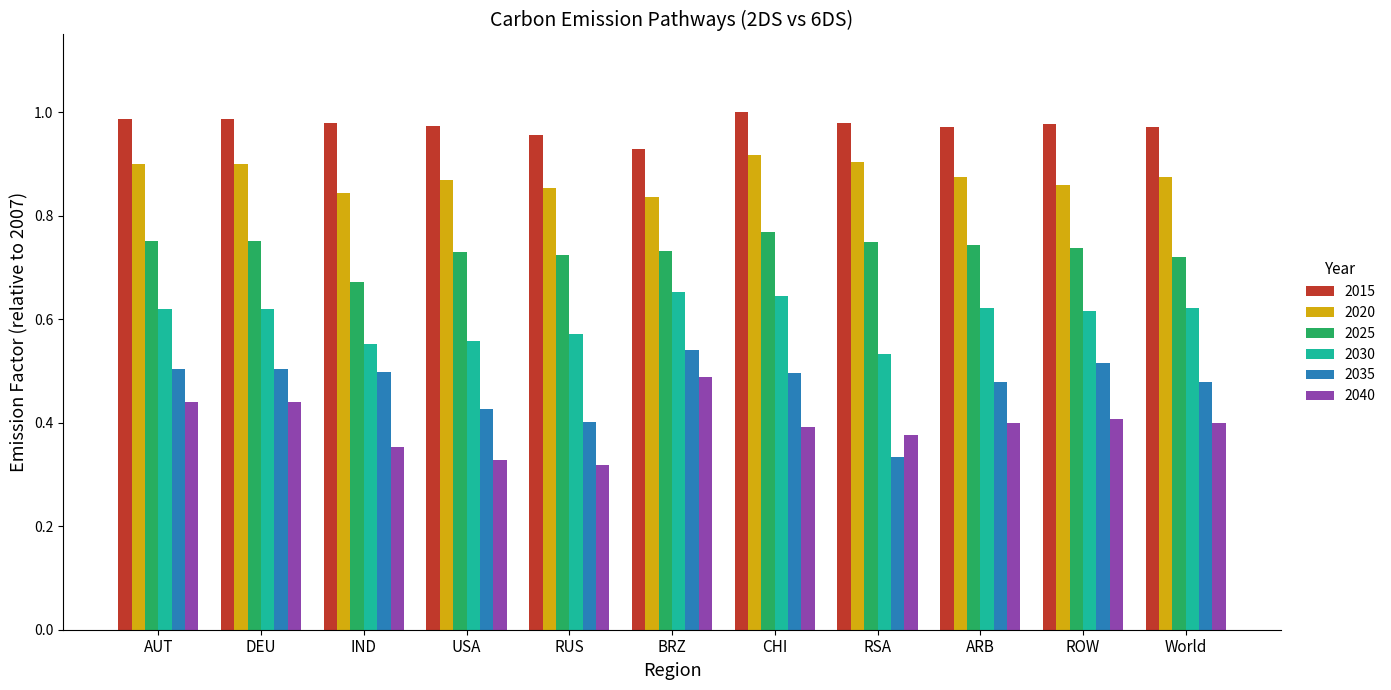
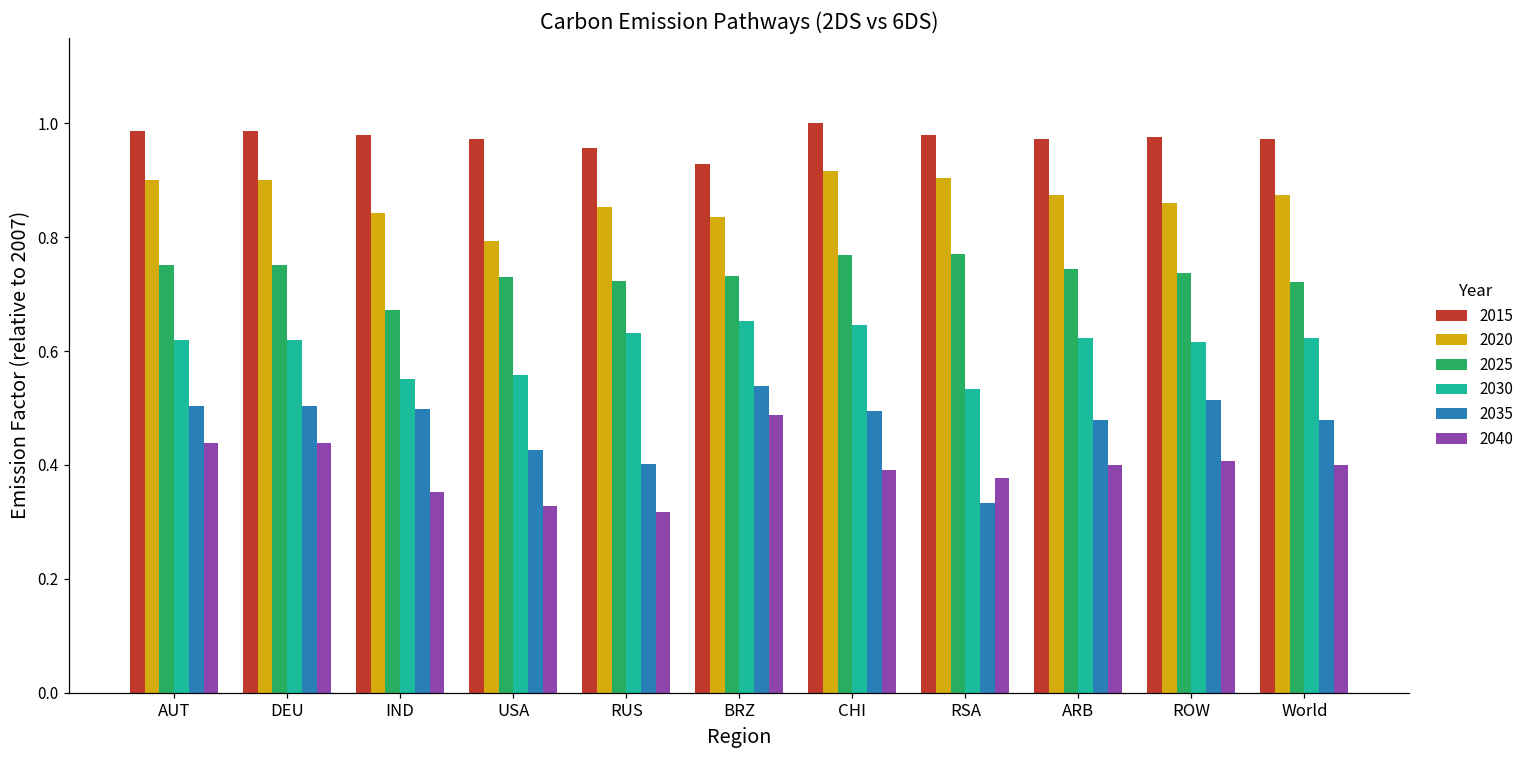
  {
    "2015": {
      "AUT": 0.99,
      "DEU": 0.99,
      "IND": 0.98,
      "USA": 0.97,
      "RUS": 0.96,
      "BRZ": 0.93,
      "CHI": 1.00,
      "RSA": 0.98,
      "ARB": 0.97,
      "ROW": 0.98,
      "World": 0.97
    },
    "2020": {
      "AUT": 0.90,
      "DEU": 0.90,
      "IND": 0.84,
-     "USA": 0.87,
+     "USA": 0.79,
      "RUS": 0.85,
      "BRZ": 0.84,
      "CHI": 0.92,
      "RSA": 0.90,
      "ARB": 0.88,
      "ROW": 0.86,
      "World": 0.88
    },
    "2025": {
      "AUT": 0.75,
      "DEU": 0.75,
      "IND": 0.67,
      "USA": 0.73,
      "RUS": 0.72,
      "BRZ": 0.73,
      "CHI": 0.77,
-     "RSA": 0.75,
+     "RSA": 0.77,
      "ARB": 0.74,
      "ROW": 0.74,
      "World": 0.72
    },
    "2030": {
      "AUT": 0.62,
      "DEU": 0.62,
      "IND": 0.55,
      "USA": 0.56,
-     "RUS": 0.57,
+     "RUS": 0.63,
      "BRZ": 0.65,
      "CHI": 0.65,
      "RSA": 0.53,
      "ARB": 0.62,
      "ROW": 0.62,
      "World": 0.62
    },
    "2035": {
      "AUT": 0.50,
      "DEU": 0.50,
      "IND": 0.50,
      "USA": 0.43,
      "RUS": 0.40,
      "BRZ": 0.54,
      "CHI": 0.50,
      "RSA": 0.33,
      "ARB": 0.48,
      "ROW": 0.51,
      "World": 0.48
    },
    "2040": {
      "AUT": 0.44,
      "DEU": 0.44,
      "IND": 0.35,
      "USA": 0.33,
      "RUS": 0.32,
      "BRZ": 0.49,
      "CHI": 0.39,
      "RSA": 0.38,
      "ARB": 0.40,
      "ROW": 0.41,
      "World": 0.40
    }
  }
